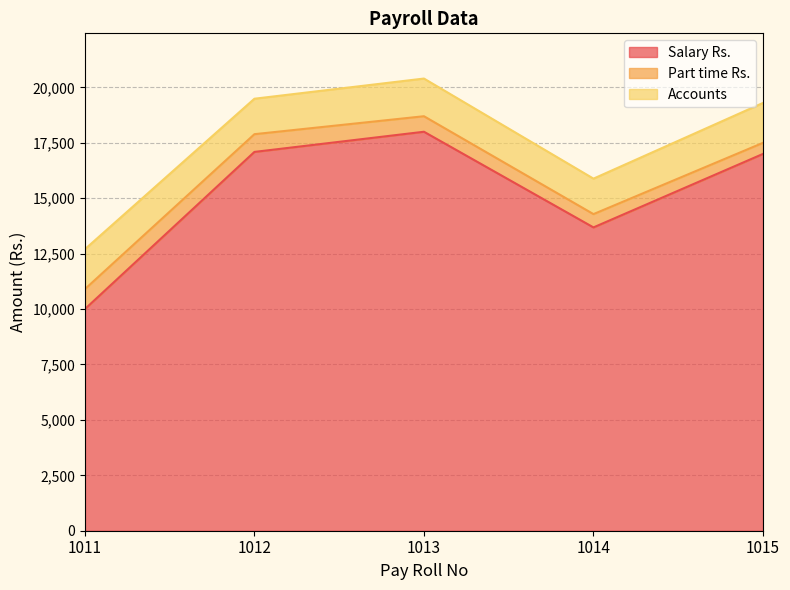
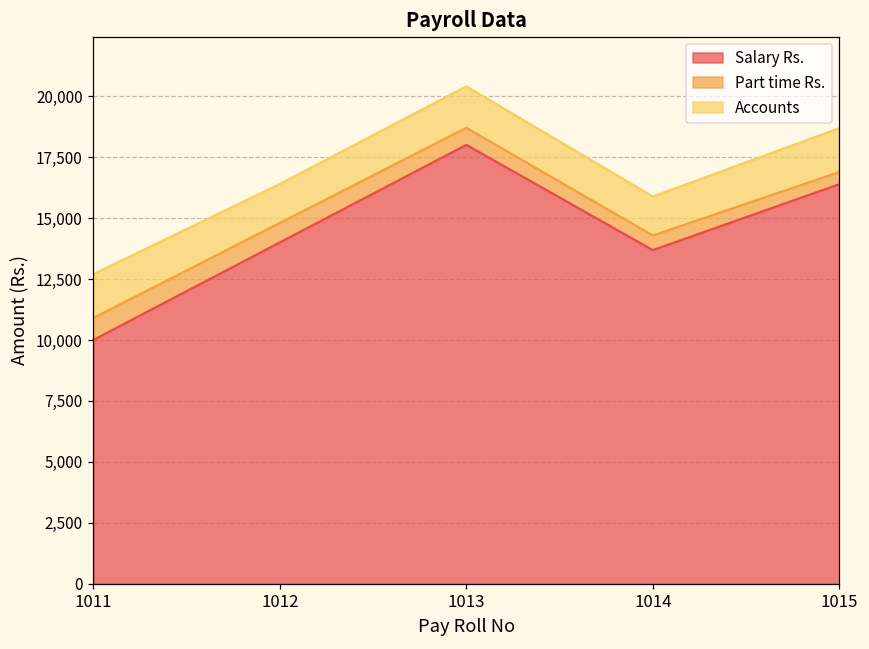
  {
    "Salary Rs.": {
      "1011": "10,000",
-     "1012": "17,100",
+     "1012": "14,000",
      "1013": "18,000",
      "1014": "13,700",
-     "1015": "17,000"
+     "1015": "16,400"
    }
  }
